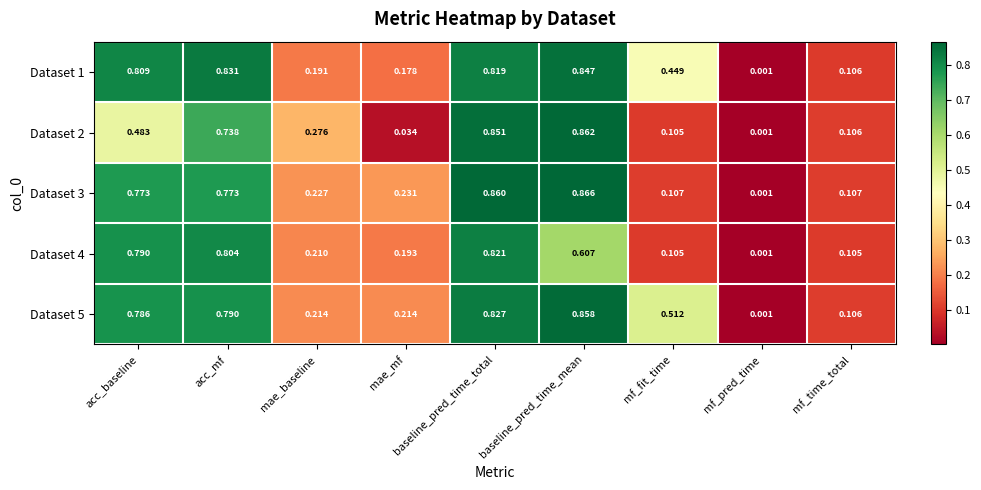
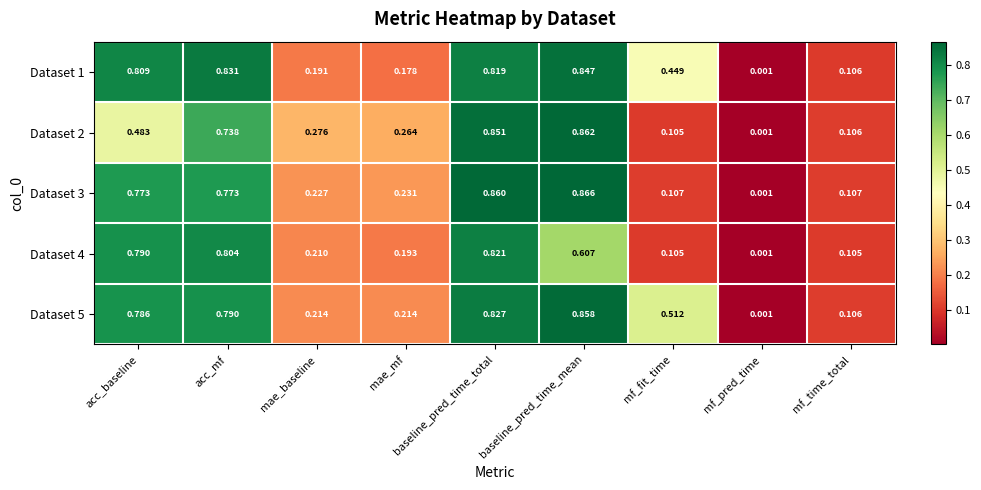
  {
    "Dataset 1": {
      "acc_baseline": 0.809,
      "acc_mf": 0.831,
      "mae_baseline": 0.191,
      "mae_mf": 0.178,
      "baseline_pred_time_total": 0.819,
      "baseline_pred_time_mean": 0.847,
      "mf_fit_time": 0.449,
      "mf_pred_time": 0.001,
      "mf_time_total": 0.106
    },
    "Dataset 2": {
      "acc_baseline": 0.483,
      "acc_mf": 0.738,
      "mae_baseline": 0.276,
-     "mae_mf": 0.034,
+     "mae_mf": 0.264,
      "baseline_pred_time_total": 0.851,
      "baseline_pred_time_mean": 0.862,
      "mf_fit_time": 0.105,
      "mf_pred_time": 0.001,
      "mf_time_total": 0.106
    },
    "Dataset 3": {
      "acc_baseline": 0.773,
      "acc_mf": 0.773,
      "mae_baseline": 0.227,
      "mae_mf": 0.231,
      "baseline_pred_time_total": 0.860,
      "baseline_pred_time_mean": 0.866,
      "mf_fit_time": 0.107,
      "mf_pred_time": 0.001,
      "mf_time_total": 0.107
    },
    "Dataset 4": {
      "acc_baseline": 0.790,
      "acc_mf": 0.804,
      "mae_baseline": 0.210,
      "mae_mf": 0.193,
      "baseline_pred_time_total": 0.821,
      "baseline_pred_time_mean": 0.607,
      "mf_fit_time": 0.105,
      "mf_pred_time": 0.001,
      "mf_time_total": 0.105
    },
    "Dataset 5": {
      "acc_baseline": 0.786,
      "acc_mf": 0.790,
      "mae_baseline": 0.214,
      "mae_mf": 0.214,
      "baseline_pred_time_total": 0.827,
      "baseline_pred_time_mean": 0.858,
      "mf_fit_time": 0.512,
      "mf_pred_time": 0.001,
      "mf_time_total": 0.106
    }
  }
